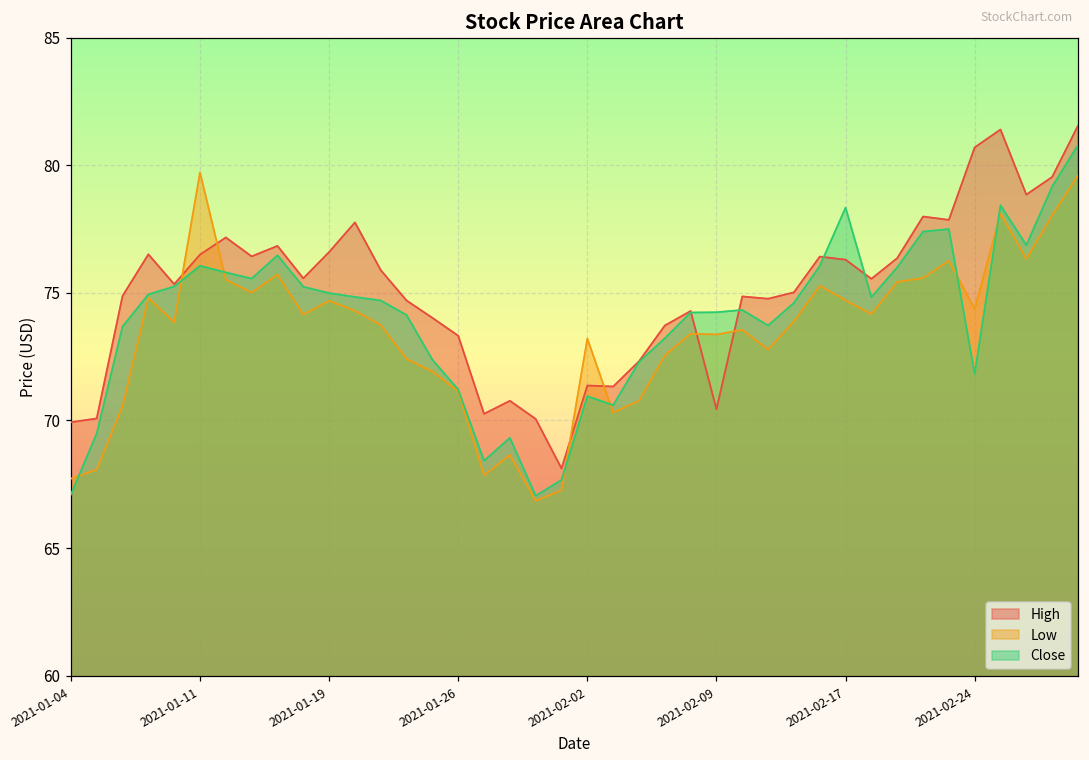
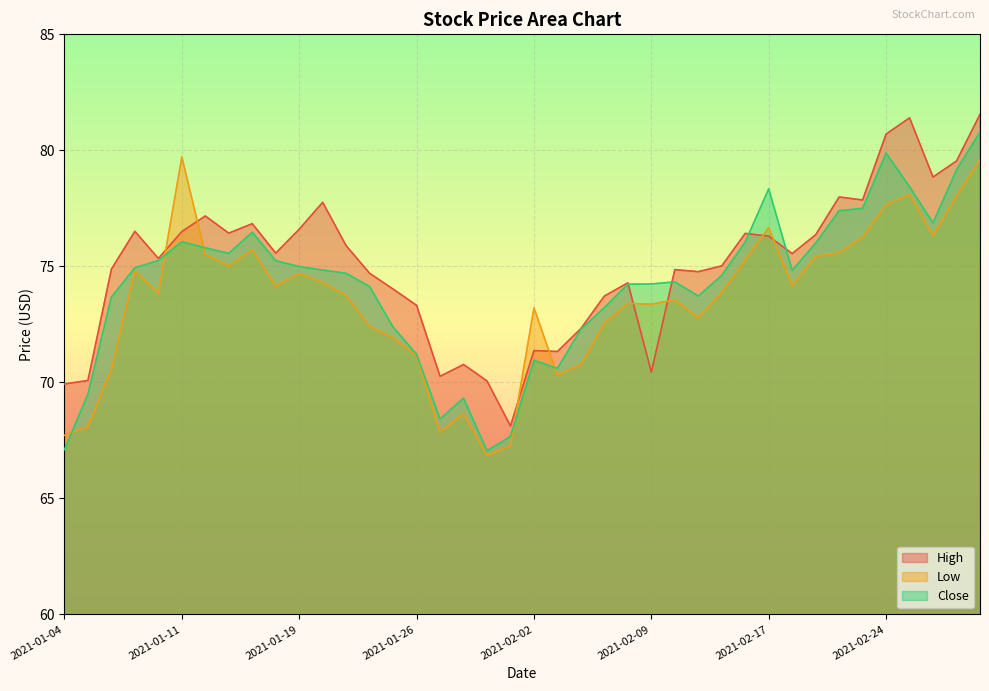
  {
    "High": {
      "2021-01-04": 69.9,
      "2021-01-11": 76.5,
      "2021-01-19": 76.6,
      "2021-01-26": 73.3,
      "2021-02-02": 71.4,
      "2021-02-09": 70.4,
      "2021-02-17": 76.3,
      "2021-02-24": 80.7
    },
    "Low": {
      "2021-01-04": 67.7,
      "2021-01-11": 79.7,
      "2021-01-19": 74.7,
      "2021-02-02": 73.2,
      "2021-02-09": 73.4,
-     "2021-02-17": 74.7,
-     "2021-02-24": 74.4
+     "2021-02-17": 76.7,
+     "2021-02-24": 77.7
    },
    "Close": {
      "2021-01-04": 67.1,
      "2021-01-11": 76.1,
      "2021-01-19": 75.0,
      "2021-02-02": 71.0,
      "2021-02-09": 74.2,
      "2021-02-17": 78.3,
-     "2021-02-24": 71.8
+     "2021-02-24": 79.9
    }
  }
